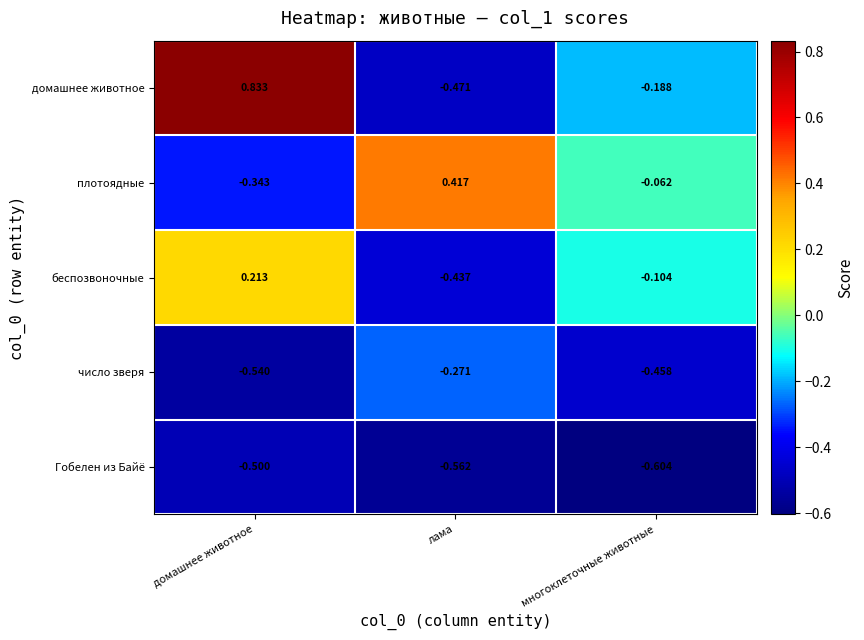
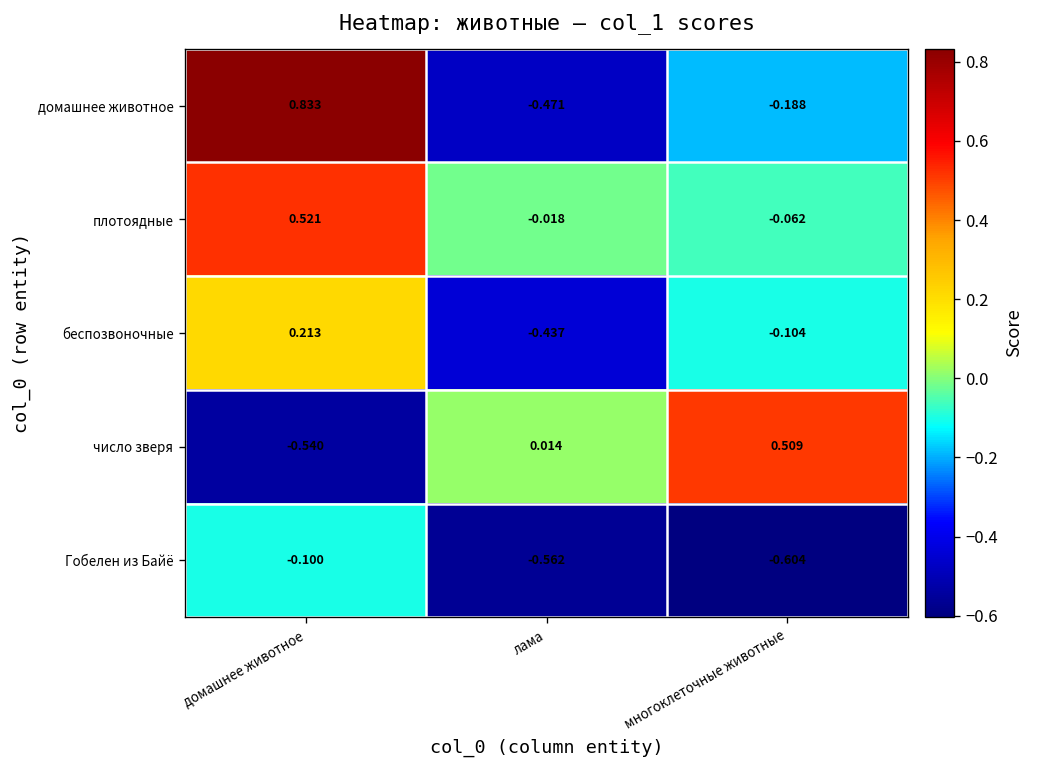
  {
    "домашнее животное": {
      "домашнее животное": 0.833,
      "лама": -0.471,
      "многоклеточные животные": -0.188
    },
    "плотоядные": {
-     "домашнее животное": -0.343,
-     "лама": 0.417,
+     "домашнее животное": 0.521,
+     "лама": -0.018,
      "многоклеточные животные": -0.062
    },
    "беспозвоночные": {
      "домашнее животное": 0.213,
      "лама": -0.437,
      "многоклеточные животные": -0.104
    },
    "число зверя": {
      "домашнее животное": -0.540,
-     "лама": -0.271,
-     "многоклеточные животные": -0.458
+     "лама": 0.014,
+     "многоклеточные животные": 0.509
    },
    "Гобелен из Байё": {
-     "домашнее животное": -0.500,
+     "домашнее животное": -0.100,
      "лама": -0.562,
      "многоклеточные животные": -0.604
    }
  }
